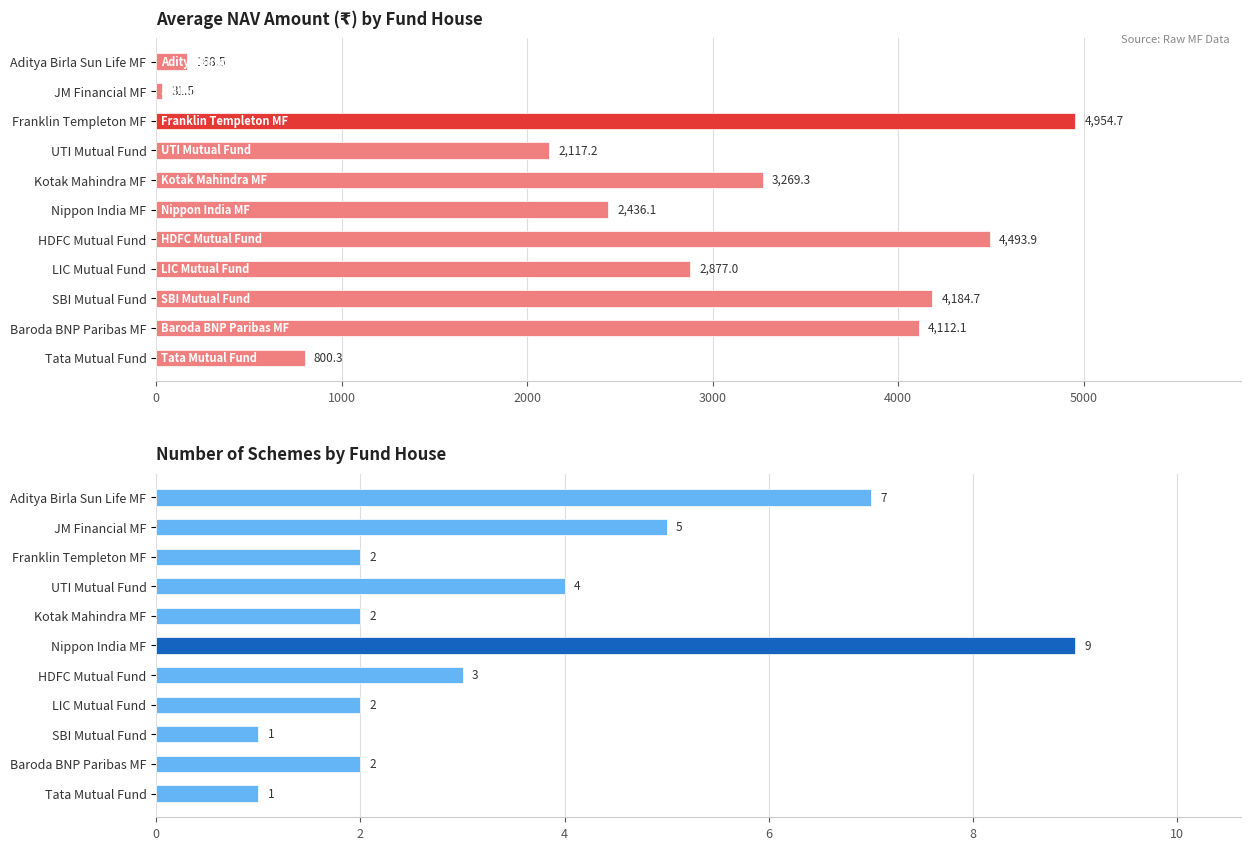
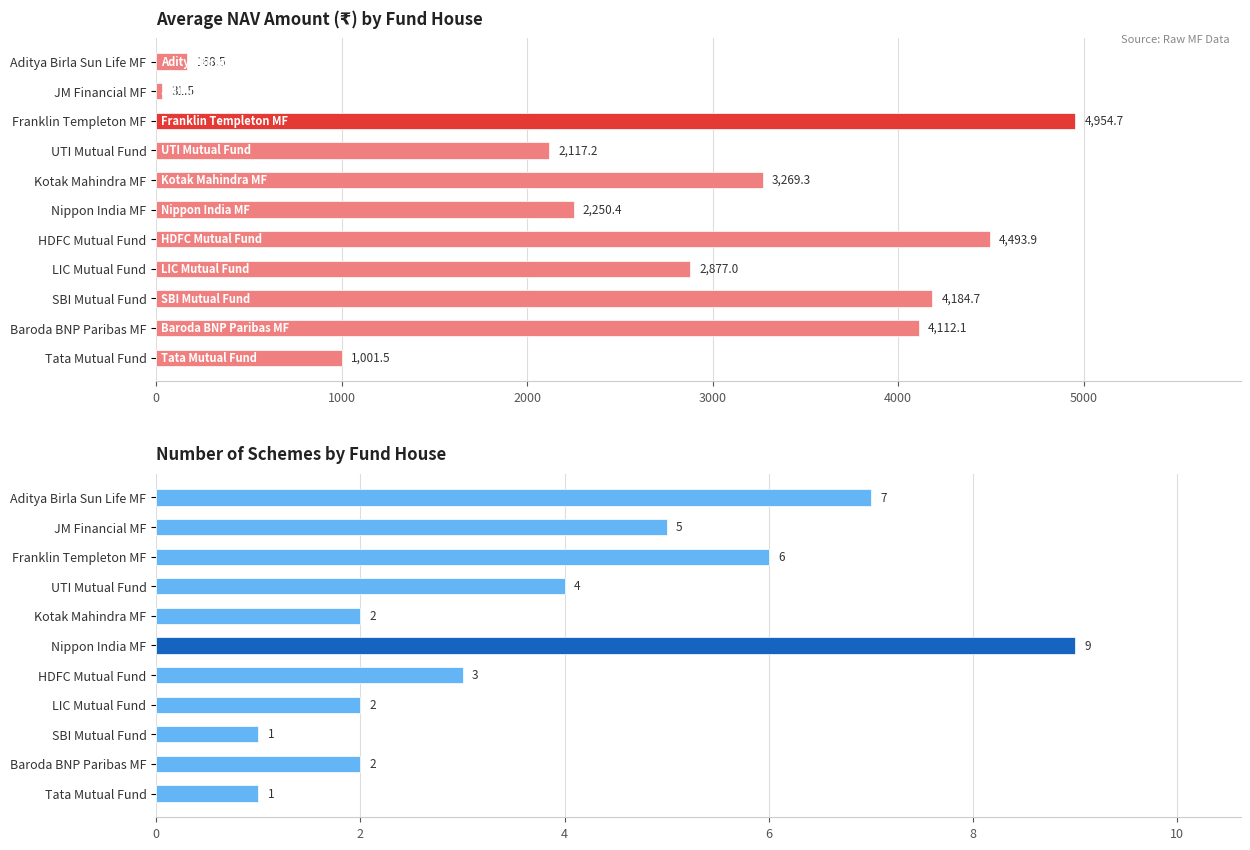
  {
    "Average NAV Amount (₹) by Fund House": {
      "Franklin Templeton MF": "4,954.7",
      "UTI Mutual Fund": "2,117.2",
      "Kotak Mahindra MF": "3,269.3",
-     "Nippon India MF": "2,436.1",
+     "Nippon India MF": "2,250.4",
      "HDFC Mutual Fund": "4,493.9",
      "LIC Mutual Fund": "2,877.0",
      "SBI Mutual Fund": "4,184.7",
      "Baroda BNP Paribas MF": "4,112.1",
-     "Tata Mutual Fund": "800.3"
+     "Tata Mutual Fund": "1,001.5"
    },
    "Number of Schemes by Fund House": {
      "Aditya Birla Sun Life MF": "7",
      "JM Financial MF": "5",
-     "Franklin Templeton MF": "2",
+     "Franklin Templeton MF": "6",
      "UTI Mutual Fund": "4",
      "Kotak Mahindra MF": "2",
      "Nippon India MF": "9",
      "HDFC Mutual Fund": "3",
      "LIC Mutual Fund": "2",
      "SBI Mutual Fund": "1",
      "Baroda BNP Paribas MF": "2",
      "Tata Mutual Fund": "1"
    }
  }
